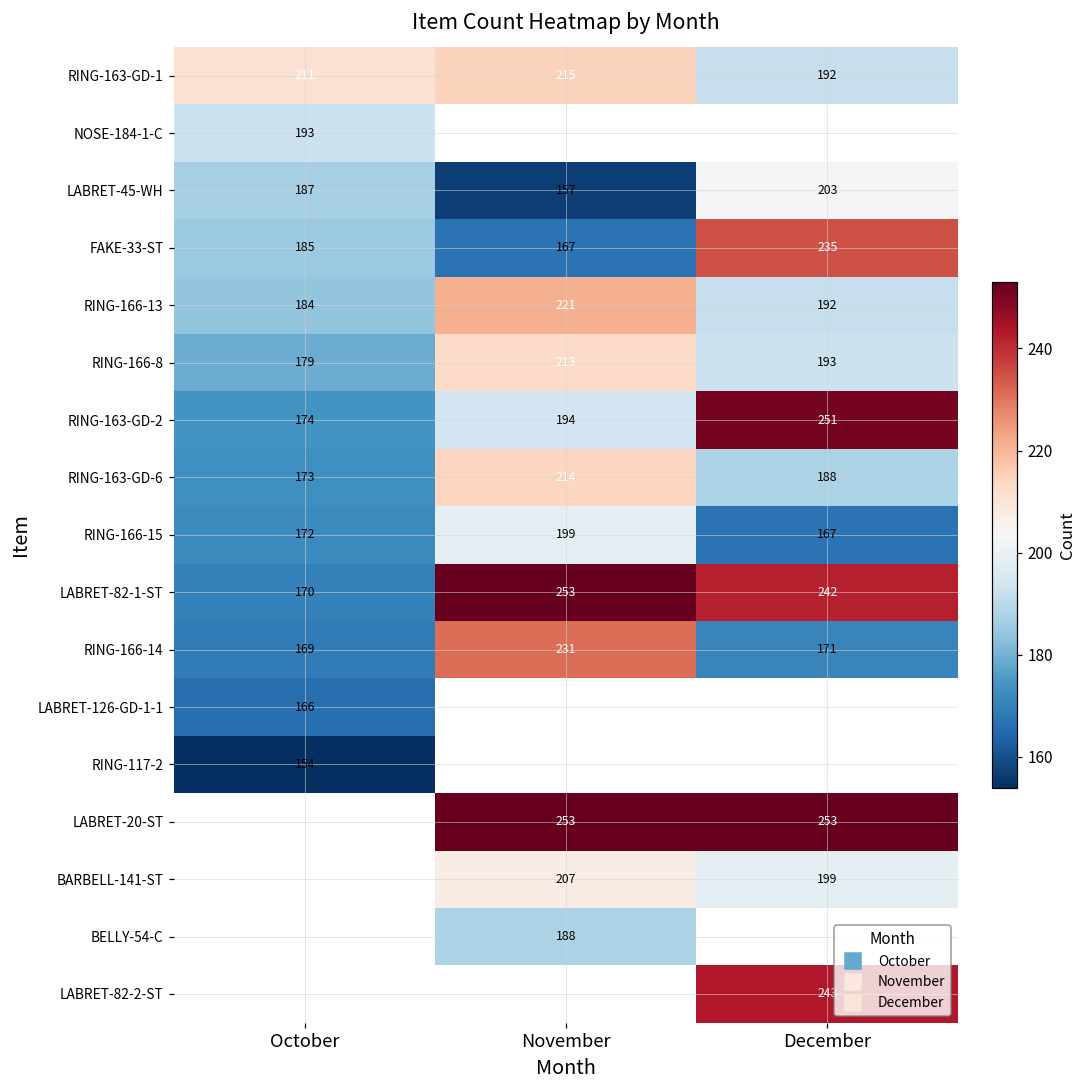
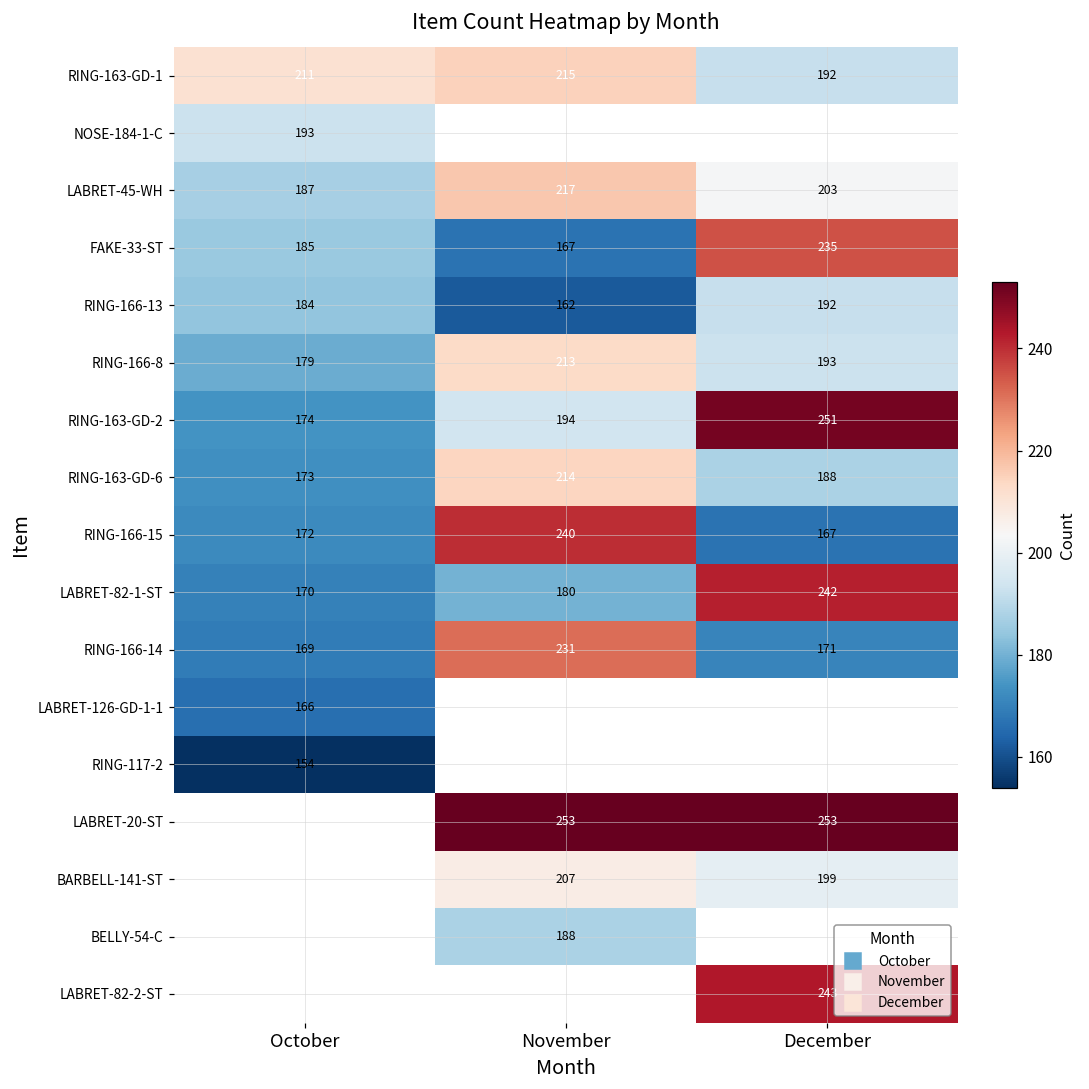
  {
    "RING-163-GD-1": {
      "November": 215,
      "December": 192
    },
    "NOSE-184-1-C": {
      "October": 193
    },
    "LABRET-45-WH": {
      "October": 187,
-     "November": 157,
+     "November": 217,
      "December": 203
    },
    "FAKE-33-ST": {
      "October": 185,
      "November": 167,
      "December": 235
    },
    "RING-166-13": {
      "October": 184,
-     "November": 221,
+     "November": 162,
      "December": 192
    },
    "RING-166-8": {
      "October": 179,
      "November": 213,
      "December": 193
    },
    "RING-163-GD-2": {
      "October": 174,
      "November": 194,
      "December": 251
    },
    "RING-163-GD-6": {
      "October": 173,
      "November": 214,
      "December": 188
    },
    "RING-166-15": {
      "October": 172,
-     "November": 199,
+     "November": 240,
      "December": 167
    },
    "LABRET-82-1-ST": {
      "October": 170,
-     "November": 253,
+     "November": 180,
      "December": 242
    },
    "RING-166-14": {
      "October": 169,
      "November": 231,
      "December": 171
    },
    "LABRET-126-GD-1-1": {
      "October": 166
    },
    "RING-117-2": {
      "October": 154
    },
    "LABRET-20-ST": {
      "November": 253,
      "December": 253
    },
    "BARBELL-141-ST": {
      "November": 207,
      "December": 199
    },
    "BELLY-54-C": {
      "November": 188
    }
  }
